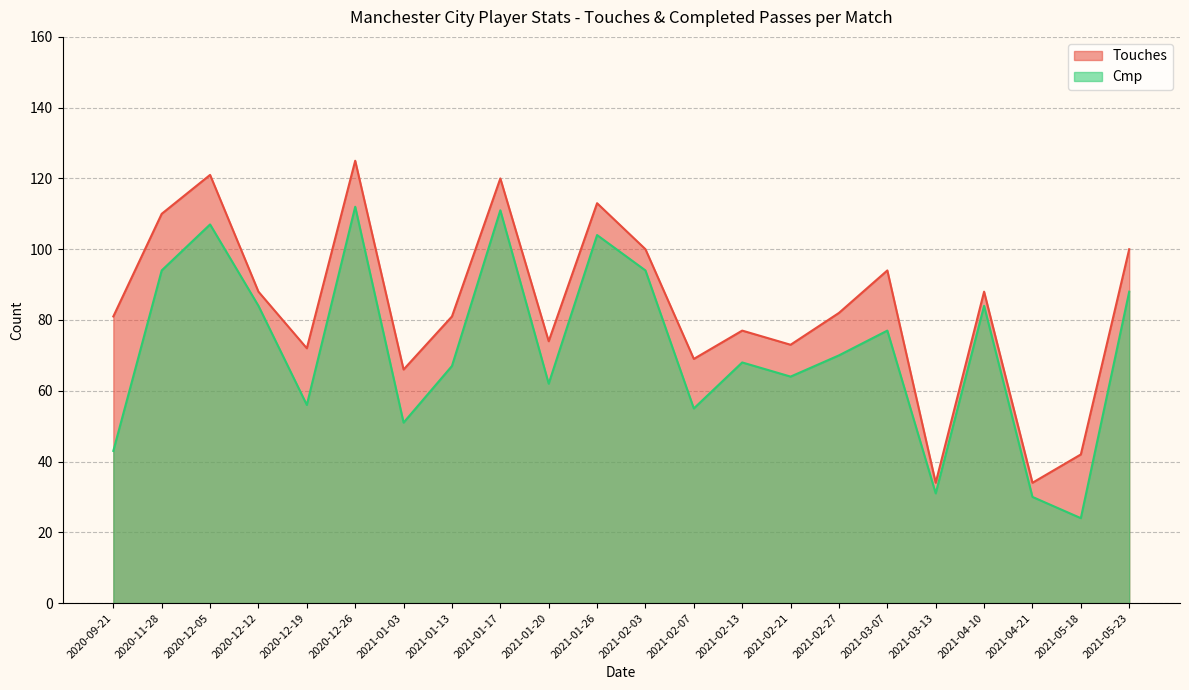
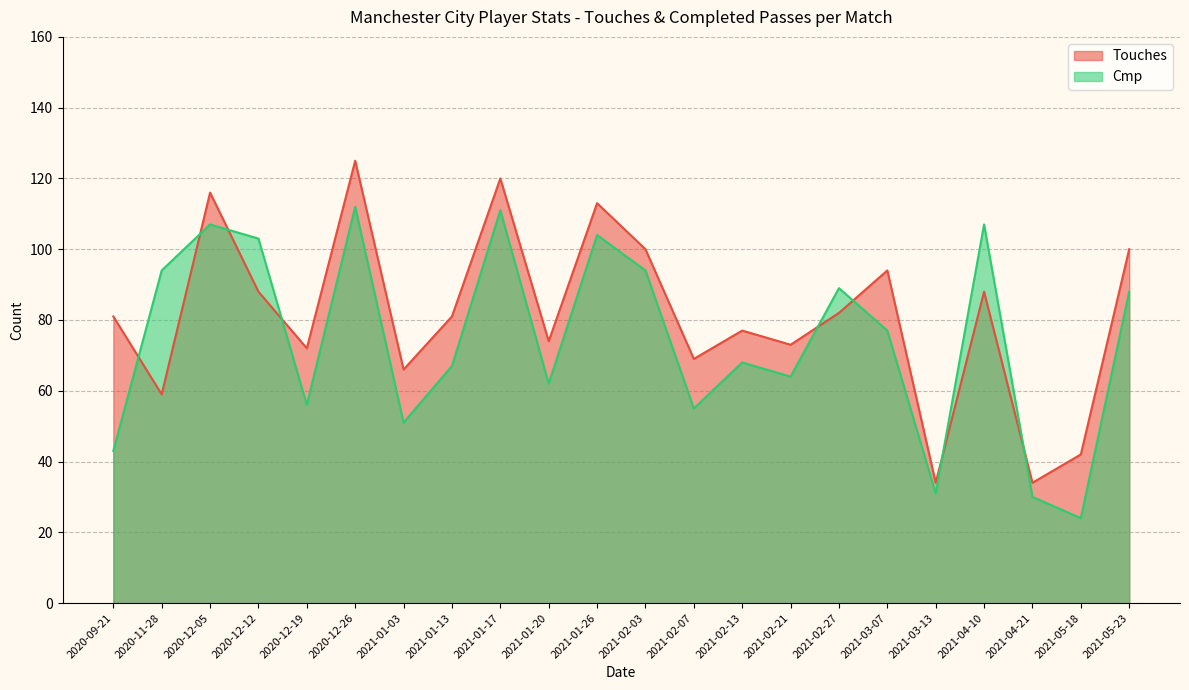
  {
    "Touches": {
      "2020-09-21": 81,
-     "2020-11-28": 110,
-     "2020-12-05": 121,
+     "2020-11-28": 59,
+     "2020-12-05": 116,
      "2020-12-12": 88,
      "2020-12-19": 72,
      "2020-12-26": 125,
      "2021-01-03": 66,
      "2021-01-13": 81,
      "2021-01-17": 120,
      "2021-01-20": 74,
      "2021-01-26": 113,
      "2021-02-03": 100,
      "2021-02-07": 69,
      "2021-02-13": 77,
      "2021-02-21": 73,
      "2021-02-27": 82,
      "2021-03-07": 94,
      "2021-03-13": 34,
      "2021-04-10": 88,
      "2021-04-21": 34,
      "2021-05-18": 42,
      "2021-05-23": 100
    },
    "Cmp": {
      "2020-09-21": 43,
      "2020-11-28": 94,
      "2020-12-05": 107,
-     "2020-12-12": 84,
+     "2020-12-12": 103,
      "2020-12-19": 56,
      "2020-12-26": 112,
      "2021-01-03": 51,
      "2021-01-13": 67,
      "2021-01-17": 111,
      "2021-01-20": 62,
      "2021-01-26": 104,
      "2021-02-03": 94,
      "2021-02-07": 55,
      "2021-02-13": 68,
      "2021-02-21": 64,
-     "2021-02-27": 70,
+     "2021-02-27": 89,
      "2021-03-07": 77,
      "2021-03-13": 31,
-     "2021-04-10": 84,
+     "2021-04-10": 107,
      "2021-04-21": 30,
      "2021-05-18": 24,
      "2021-05-23": 88
    }
  }
